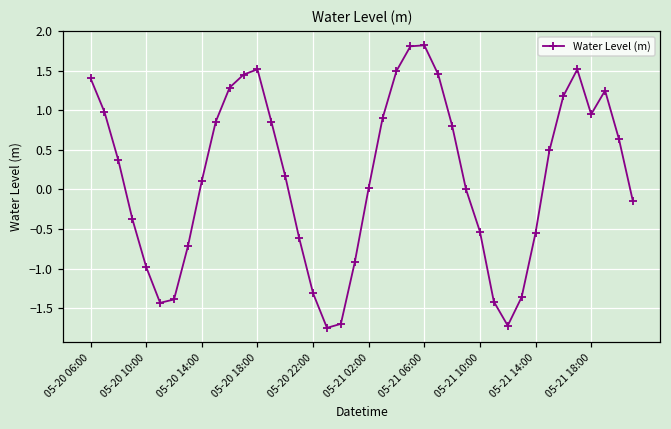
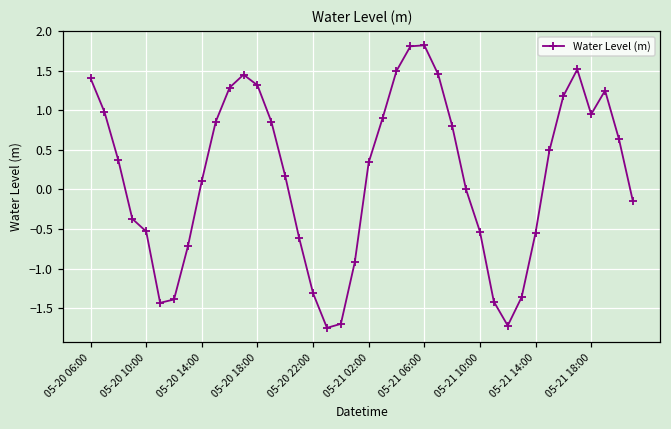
  {
    "05-20 06:00": 1.4,
-   "05-20 10:00": -1.0,
+   "05-20 10:00": -0.5,
    "05-20 14:00": 0.1,
-   "05-20 18:00": 1.5,
+   "05-20 18:00": 1.3,
    "05-20 22:00": -1.3,
-   "05-21 02:00": 0.0,
+   "05-21 02:00": 0.3,
    "05-21 06:00": 1.8,
    "05-21 10:00": -0.5,
    "05-21 14:00": -0.5,
    "05-21 18:00": 1.0
  }
